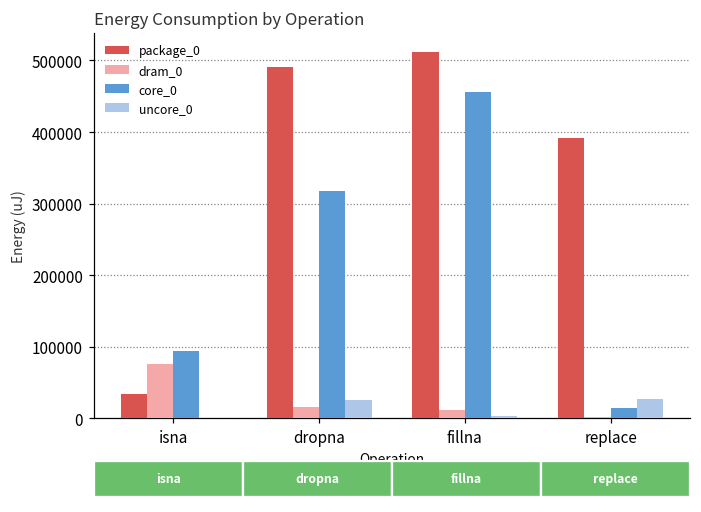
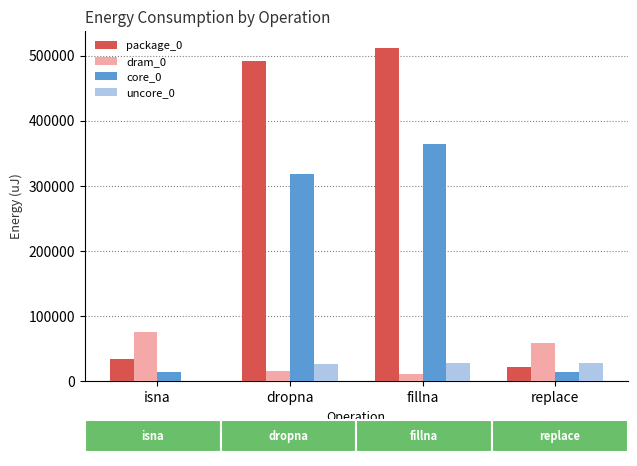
  {
    "Energy Consumption by Operation": {
      "package_0": {
        "isna": 30000,
        "dropna": 490000,
        "fillna": 510000,
-       "replace": 390000
+       "replace": 20000
      },
      "dram_0": {
        "isna": 80000,
        "dropna": 20000,
        "fillna": 10000,
-       "replace": 0
+       "replace": 60000
      },
      "core_0": {
-       "isna": 90000,
+       "isna": 10000,
        "dropna": 320000,
-       "fillna": 460000,
+       "fillna": 360000,
        "replace": 10000
      },
      "uncore_0": {
        "dropna": 30000,
-       "fillna": 0,
+       "fillna": 30000,
        "replace": 30000
      }
    }
  }
